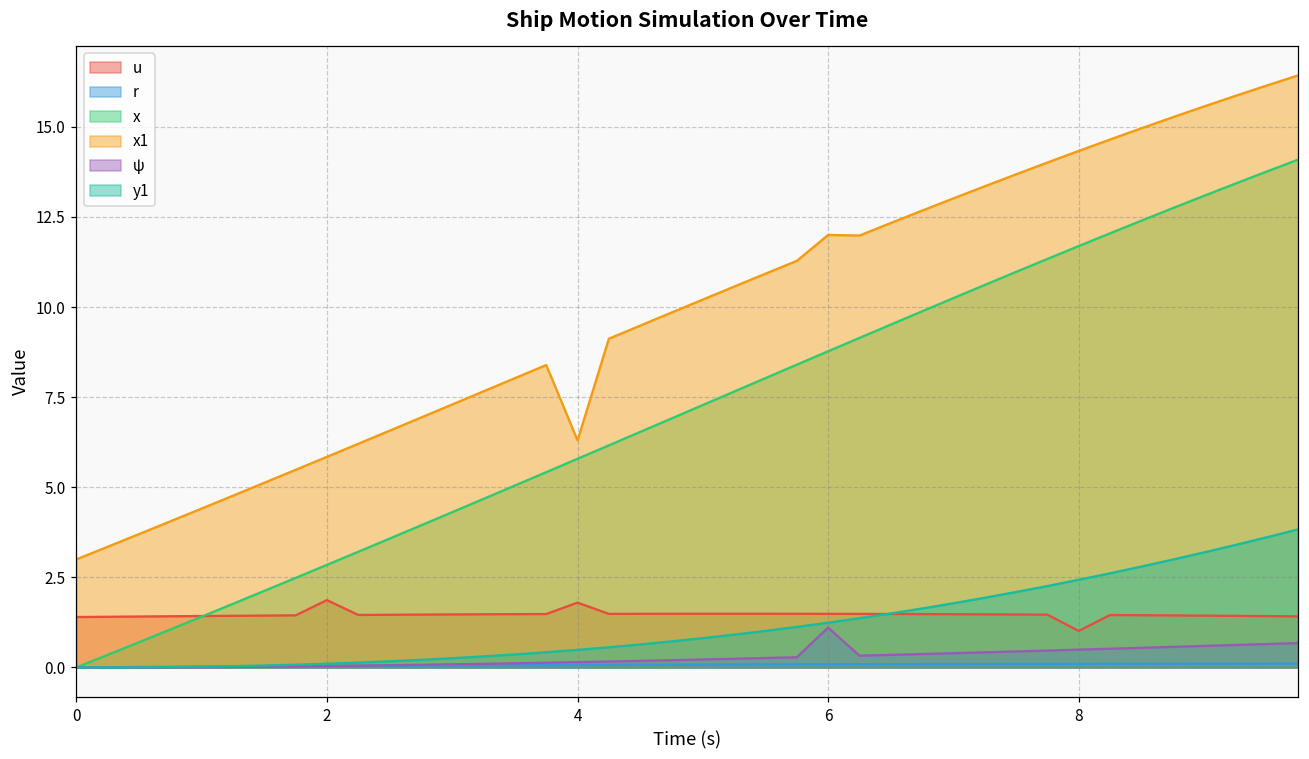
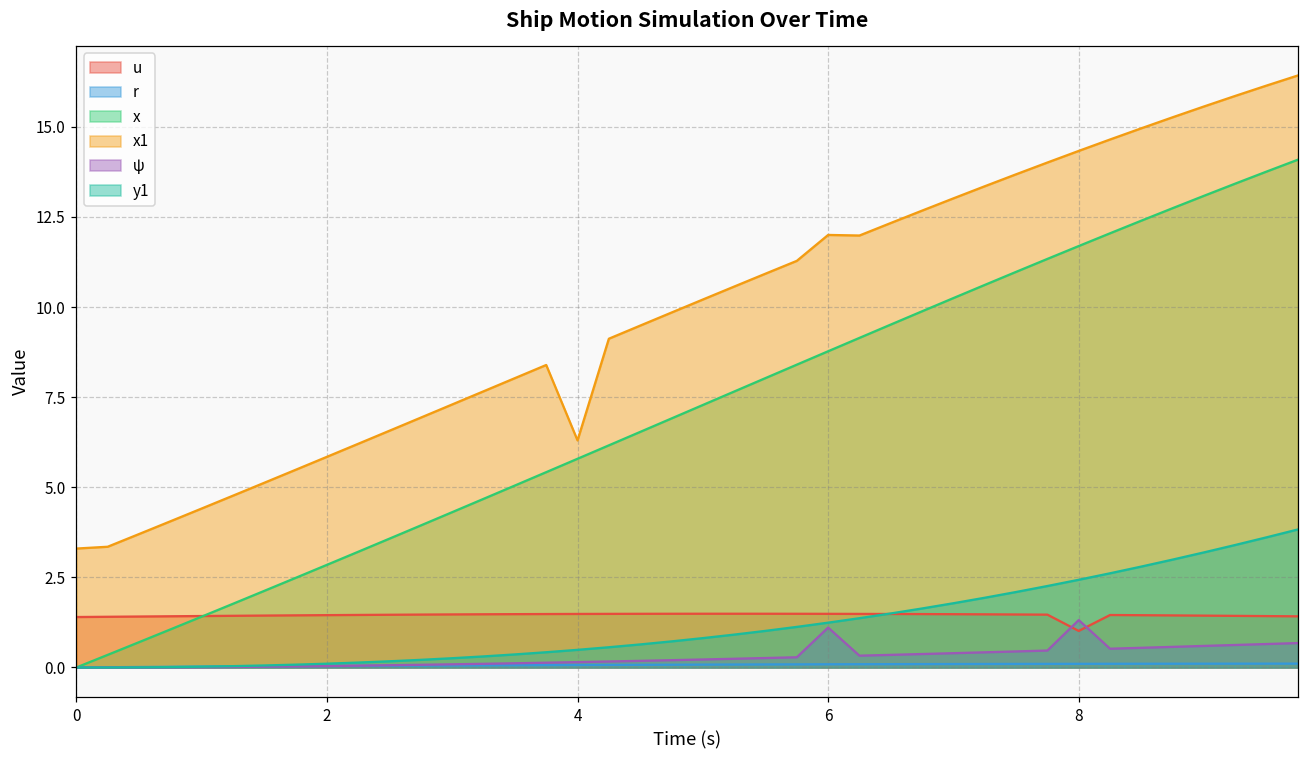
  {
    "u": {
      "0": 1.4,
-     "2": 1.9,
-     "4": 1.8,
+     "2": 1.5,
+     "4": 1.5,
      "6": 1.5,
      "8": 1.0
    },
    "x1": {
-     "0": 3.0,
+     "0": 3.3,
      "2": 5.8,
      "4": 6.3,
      "6": 12.0,
      "8": 14.3
    },
    "ψ": {
      "4": 0.1,
      "6": 1.1,
-     "8": 0.5
+     "8": 1.3
    }
  }
